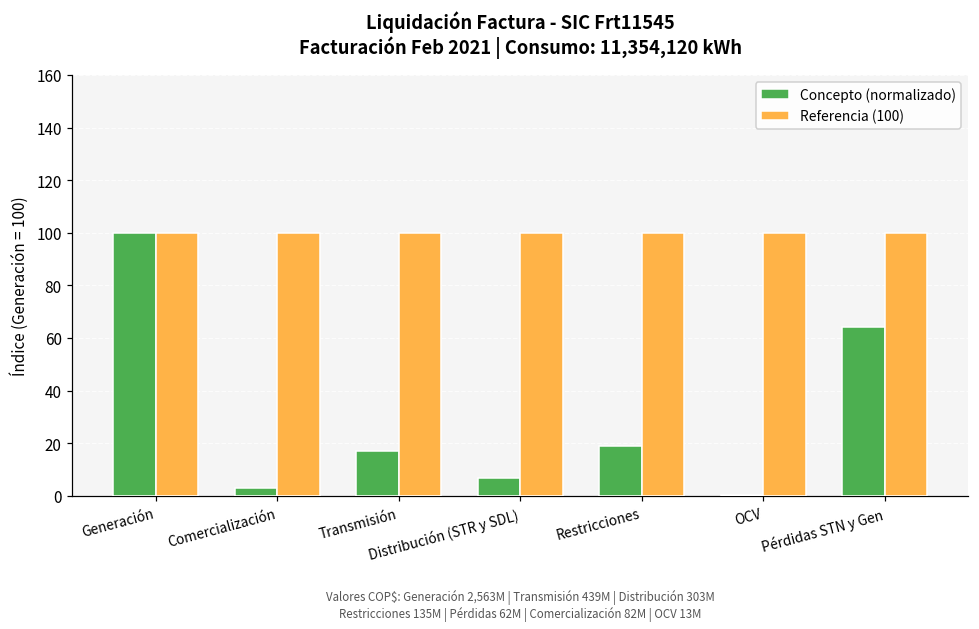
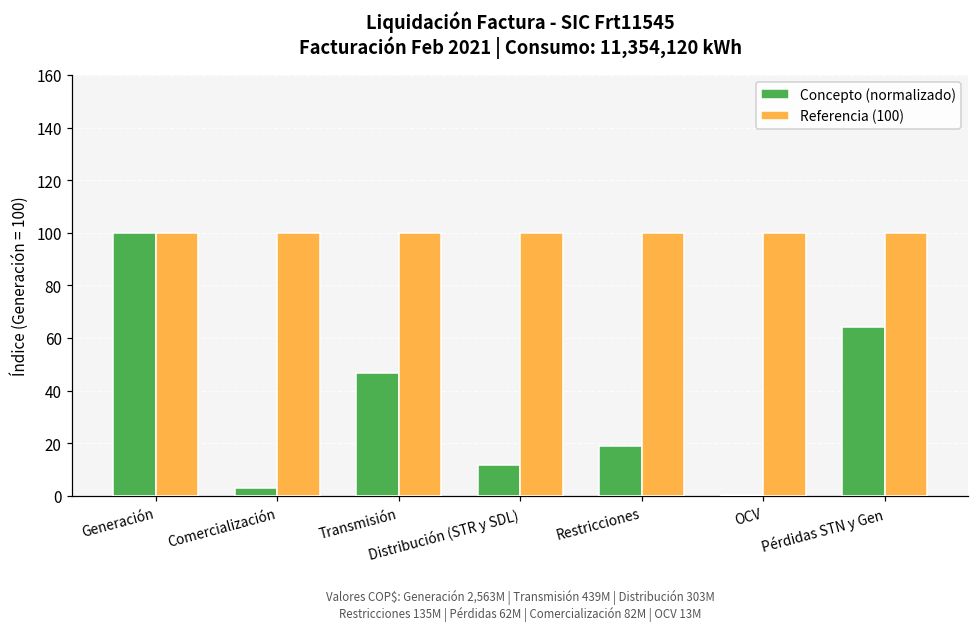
  {
    "Concepto (normalizado)": {
      "Generación": 100,
      "Comercialización": 3,
-     "Transmisión": 17,
-     "Distribución (STR y SDL)": 7,
+     "Transmisión": 47,
+     "Distribución (STR y SDL)": 12,
      "Restricciones": 19,
      "Pérdidas STN y Gen": 64
    },
    "Referencia (100)": {
      "Generación": 100,
      "Comercialización": 100,
      "Transmisión": 100,
      "Distribución (STR y SDL)": 100,
      "Restricciones": 100,
      "OCV": 100,
      "Pérdidas STN y Gen": 100
    }
  }
